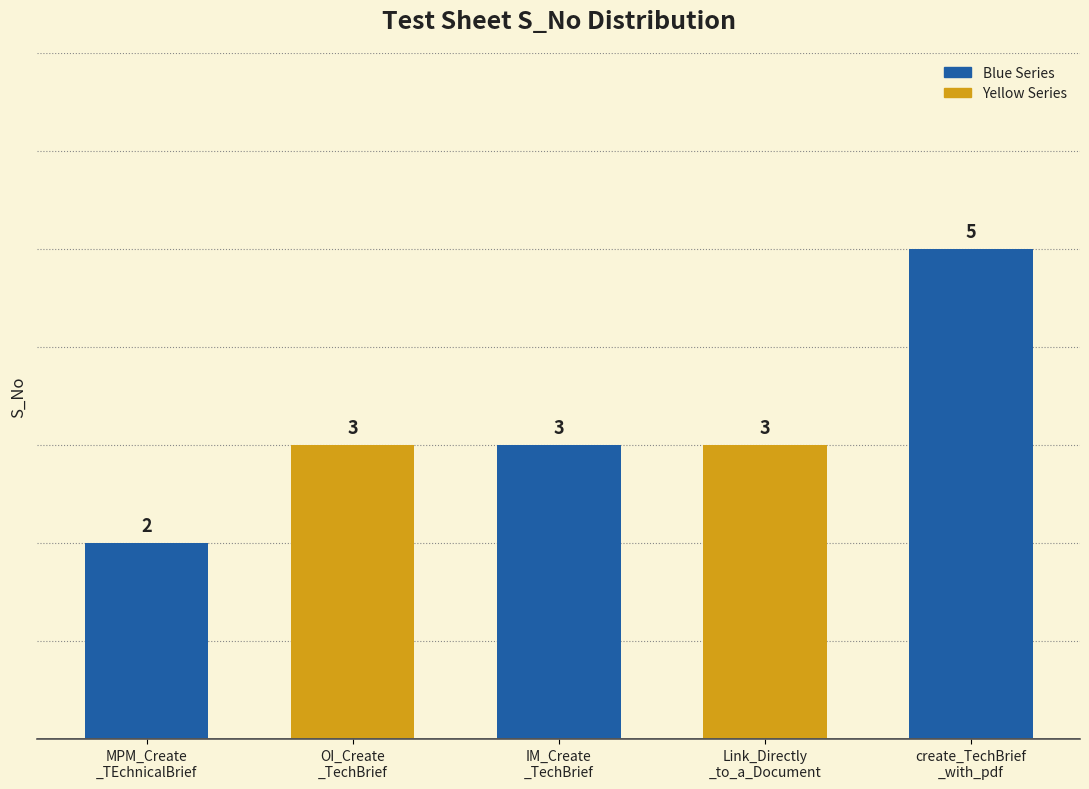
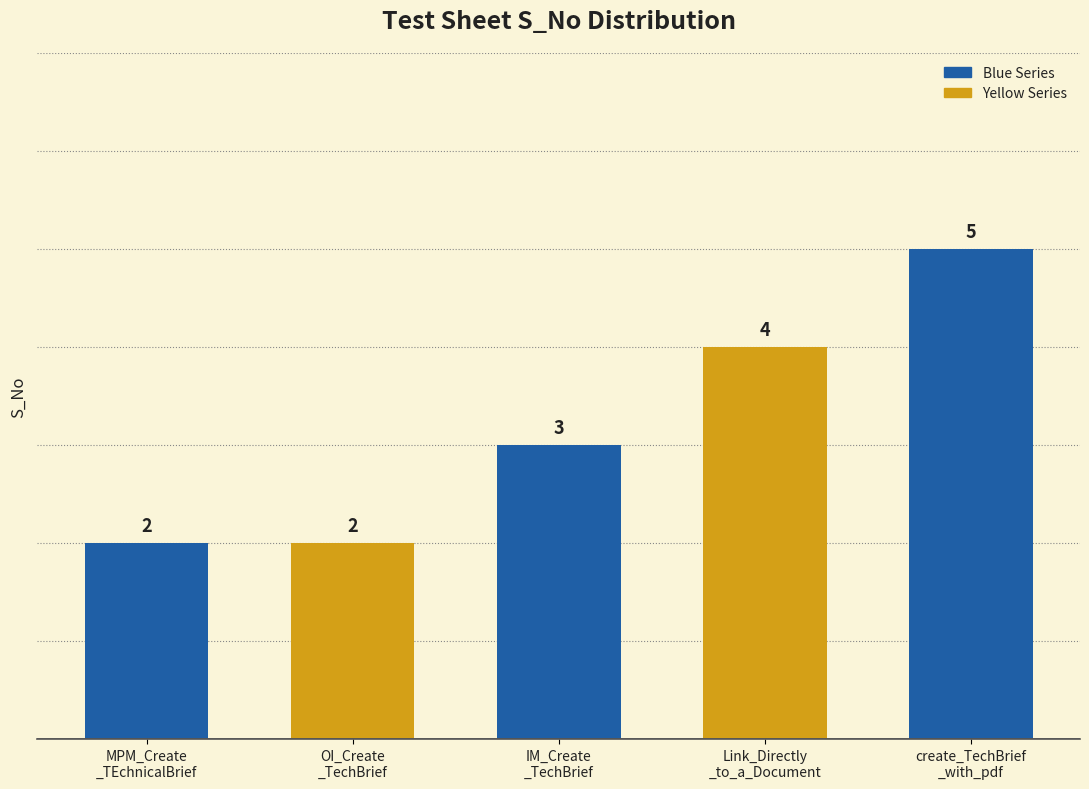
  {
    "MPM_Create _TEchnicalBrief": 2,
-   "OI_Create _TechBrief": 3,
+   "OI_Create _TechBrief": 2,
    "IM_Create _TechBrief": 3,
-   "Link_Directly _to_a_Document": 3,
+   "Link_Directly _to_a_Document": 4,
    "create_TechBrief _with_pdf": 5
  }
